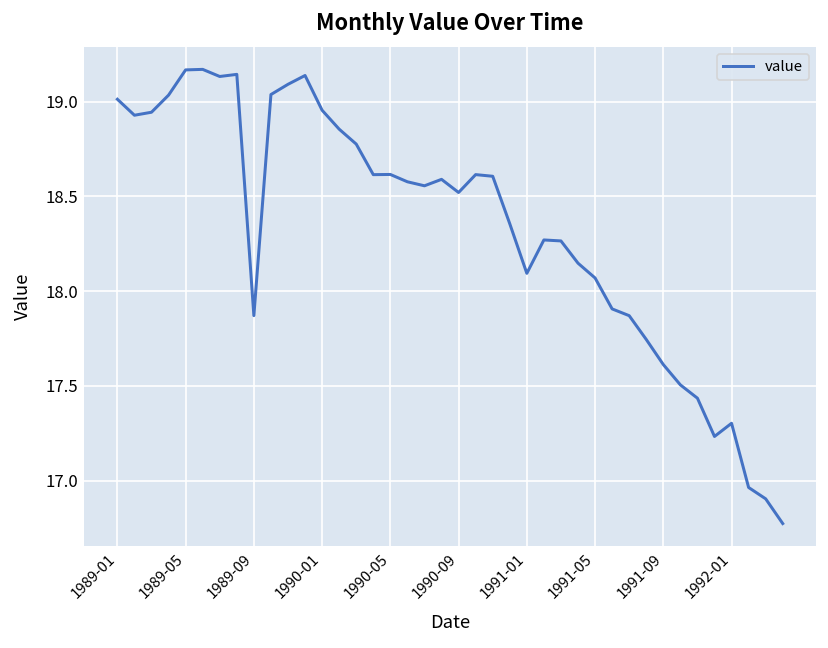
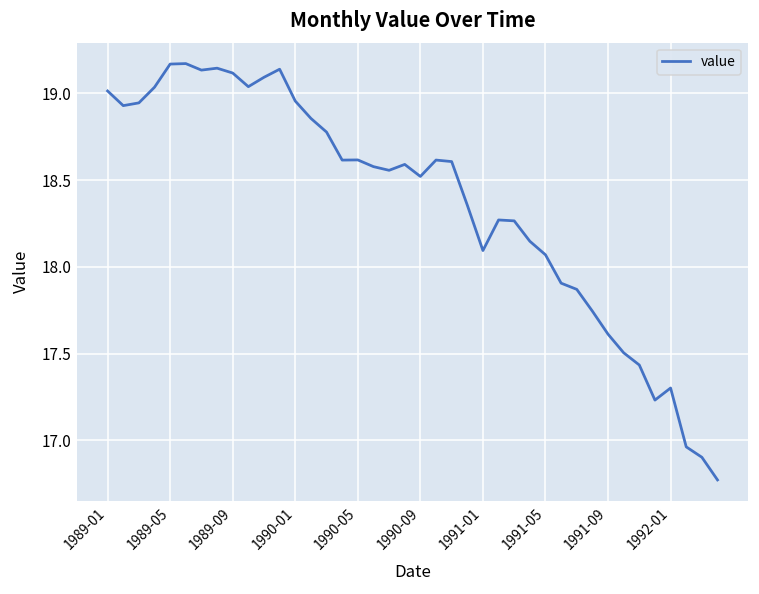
  {
    "1989-01": 19.01,
    "1989-05": 19.17,
-   "1989-09": 17.87,
+   "1989-09": 19.12,
    "1990-01": 18.96,
    "1990-05": 18.62,
    "1990-09": 18.52,
    "1991-01": 18.09,
    "1991-05": 18.07,
    "1991-09": 17.61,
    "1992-01": 17.30
  }
